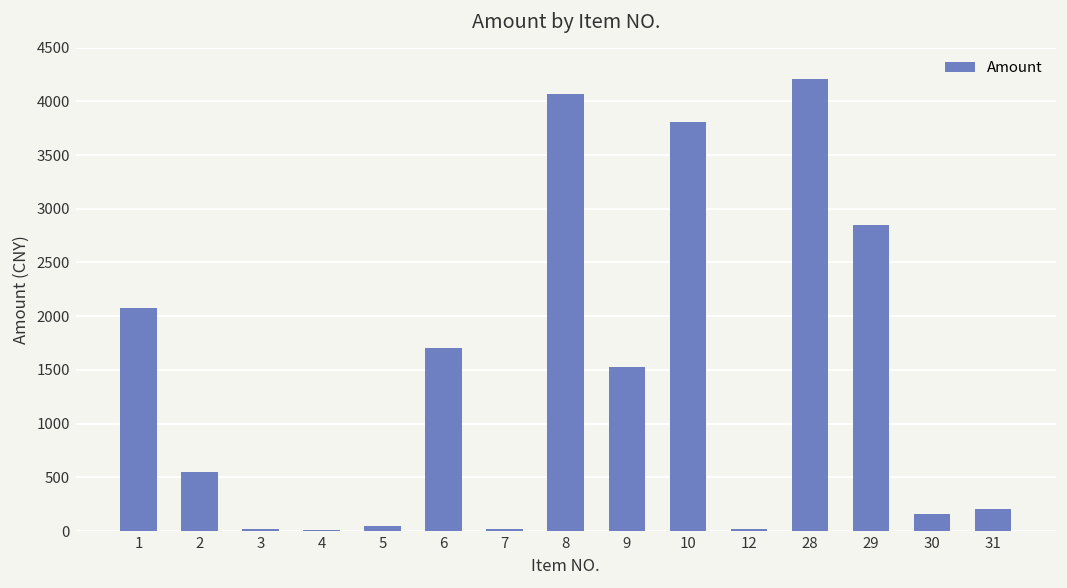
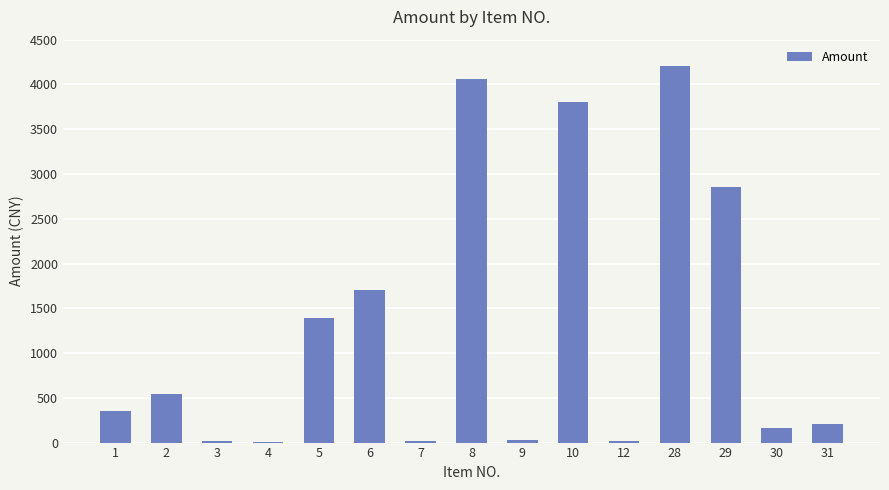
  {
-   "1": 2100,
+   "1": 300,
    "2": 500,
-   "5": 0,
+   "5": 1400,
    "6": 1700,
    "8": 4100,
-   "9": 1500,
+   "9": 0,
    "10": 3800,
    "28": 4200,
    "29": 2800,
    "30": 200,
    "31": 200
  }
